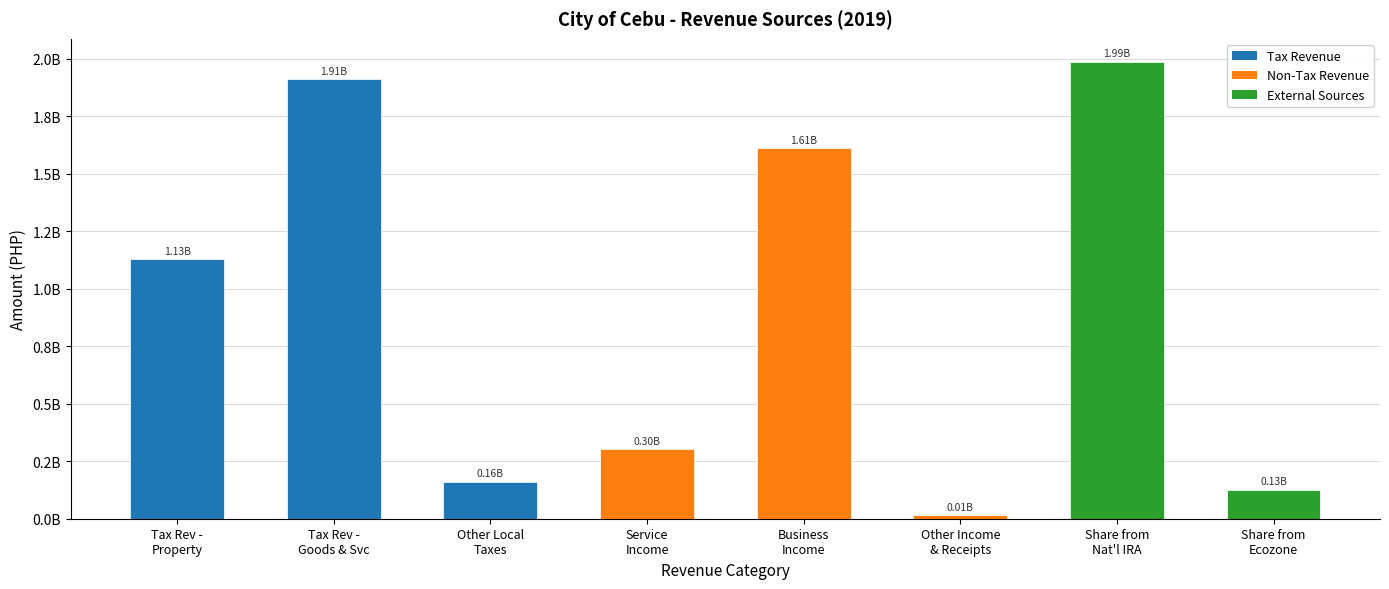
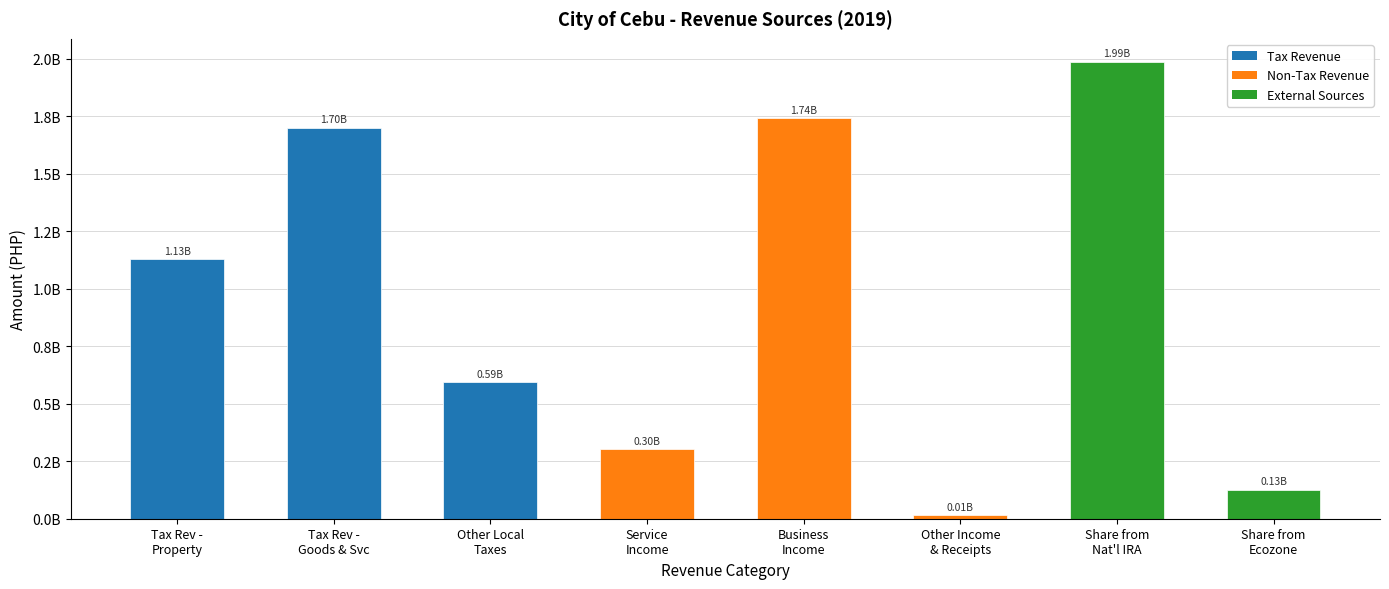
  {
    "Tax Rev - Property": "1.13B",
-   "Tax Rev - Goods & Svc": "1.91B",
-   "Other Local Taxes": "0.16B",
+   "Tax Rev - Goods & Svc": "1.70B",
+   "Other Local Taxes": "0.59B",
    "Service Income": "0.30B",
-   "Business Income": "1.61B",
+   "Business Income": "1.74B",
    "Other Income & Receipts": "0.01B",
    "Share from Nat'l IRA": "1.99B",
    "Share from Ecozone": "0.13B"
  }
